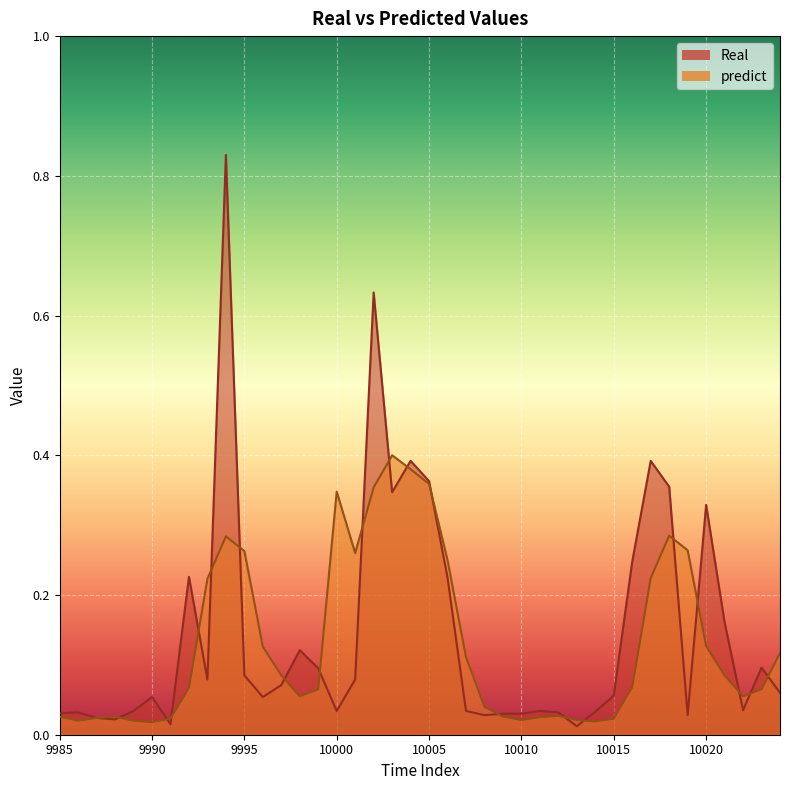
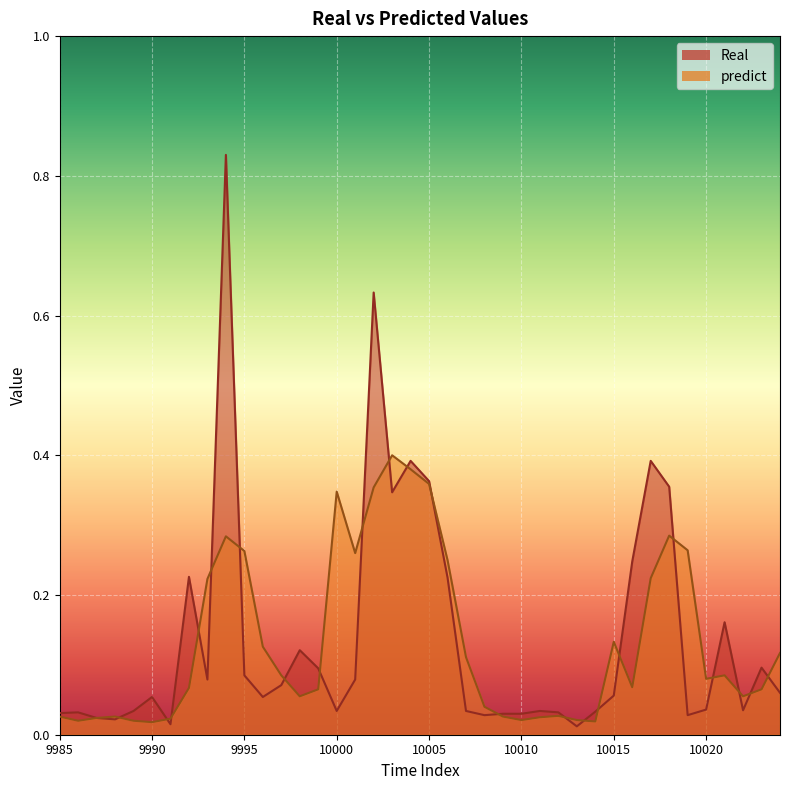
  {
    "Real": {
      "9985": 0.03,
      "9990": 0.05,
      "9995": 0.09,
      "10000": 0.03,
      "10005": 0.36,
      "10010": 0.03,
      "10015": 0.06,
-     "10020": 0.33
+     "10020": 0.04
    },
    "predict": {
      "9985": 0.03,
      "9990": 0.02,
      "9995": 0.26,
      "10000": 0.35,
      "10005": 0.36,
      "10010": 0.02,
-     "10015": 0.02,
-     "10020": 0.13
+     "10015": 0.13,
+     "10020": 0.08
    }
  }
